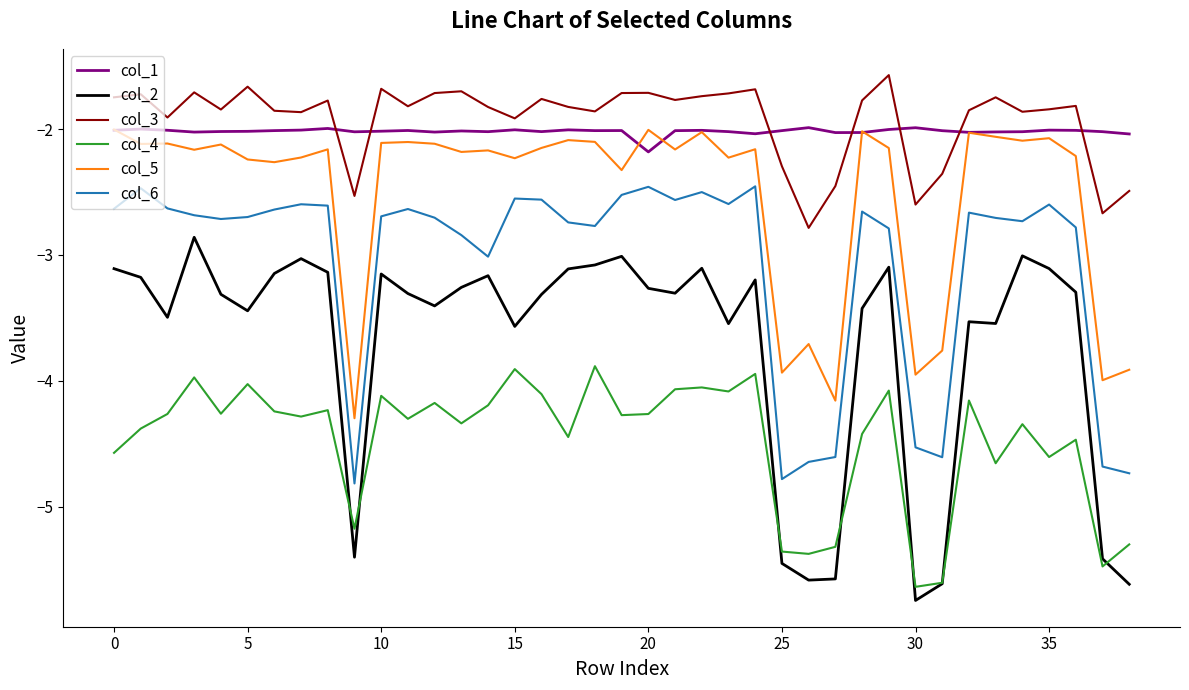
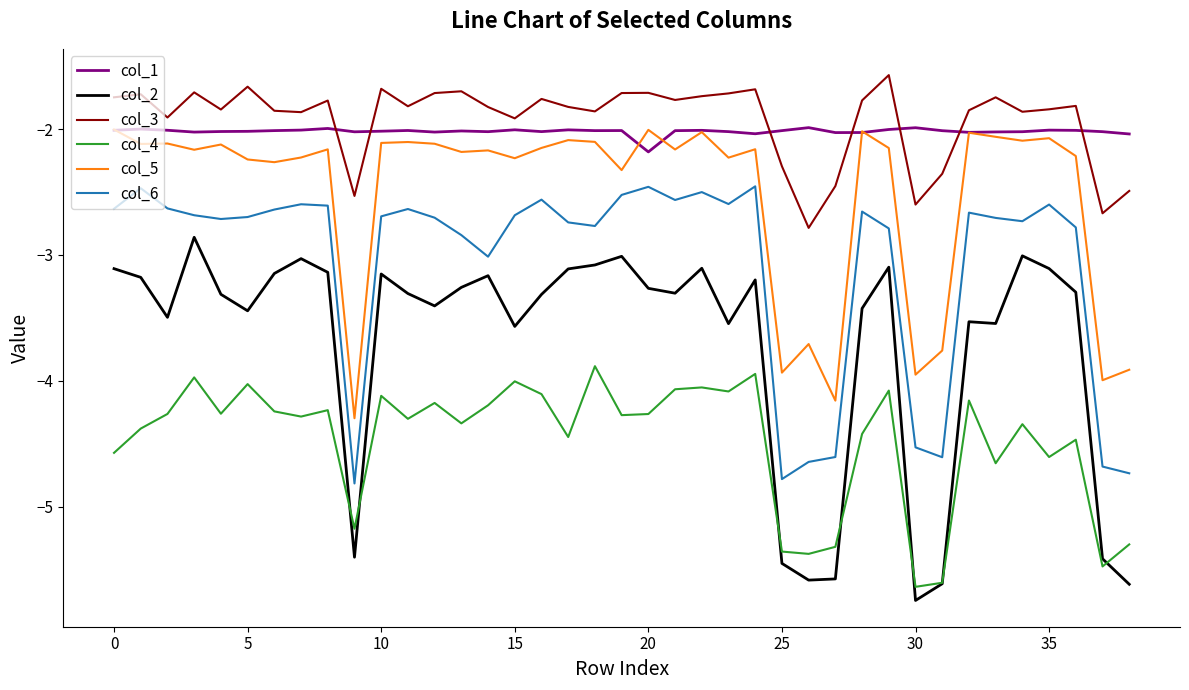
  {
    "col_1": {
      "5": -2.02,
      "10": -2.02,
      "15": -2.01,
      "20": -2.18,
      "25": -2.01,
      "30": -1.99,
      "35": -2.01
    },
    "col_2": {
      "0": -3.11,
      "5": -3.44,
      "10": -3.15,
      "15": -3.57,
      "20": -3.27,
      "25": -5.45,
      "30": -5.75,
      "35": -3.11
    },
    "col_3": {
      "5": -1.66,
      "10": -1.68,
      "15": -1.91,
      "20": -1.71,
      "25": -2.30,
      "30": -2.60,
      "35": -1.84
    },
    "col_4": {
      "0": -4.57,
      "5": -4.03,
      "10": -4.12,
-     "15": -3.91,
+     "15": -4.00,
      "20": -4.26,
      "25": -5.36,
      "30": -5.64,
      "35": -4.61
    },
    "col_5": {
      "5": -2.24,
      "10": -2.11,
      "15": -2.23,
      "20": -2.01,
      "25": -3.94,
      "30": -3.95,
      "35": -2.07
    },
    "col_6": {
      "5": -2.70,
      "10": -2.69,
-     "15": -2.55,
+     "15": -2.68,
      "20": -2.46,
      "25": -4.78,
      "30": -4.53,
      "35": -2.60
    }
  }
